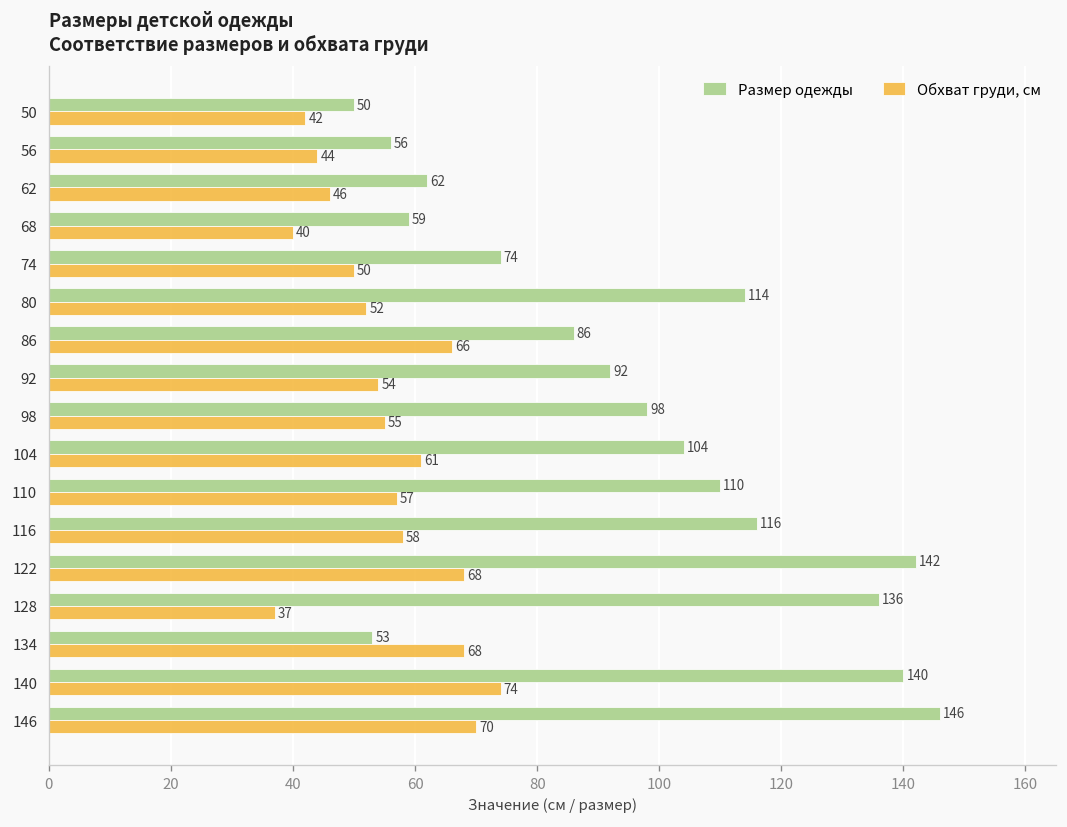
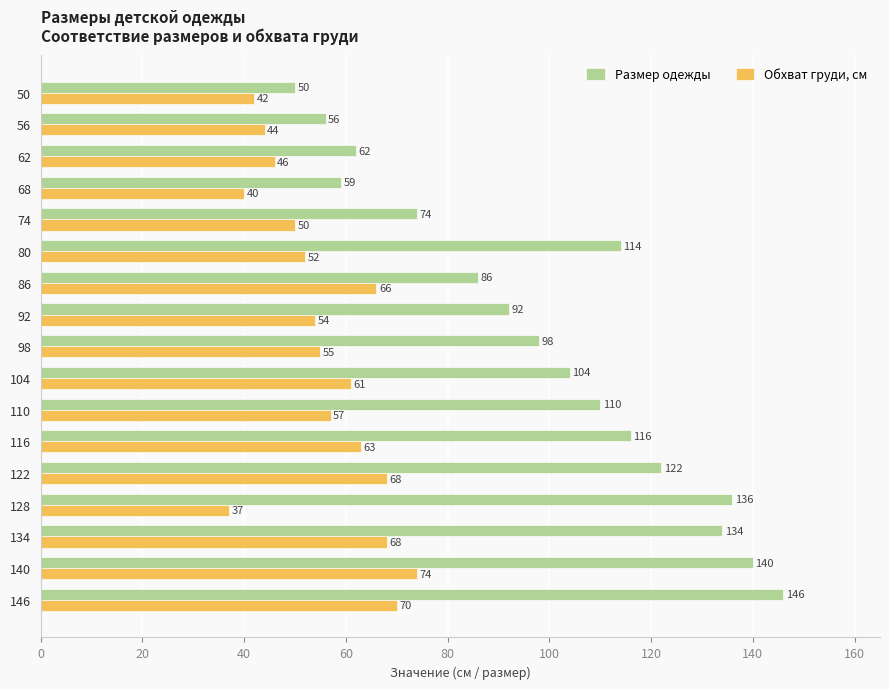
  {
    "Размер одежды": {
      "50": 50,
      "56": 56,
      "62": 62,
      "68": 59,
      "74": 74,
      "80": 114,
      "86": 86,
      "92": 92,
      "98": 98,
      "104": 104,
      "110": 110,
      "116": 116,
-     "122": 142,
+     "122": 122,
      "128": 136,
-     "134": 53,
+     "134": 134,
      "140": 140,
      "146": 146
    },
    "Обхват груди, см": {
      "50": 42,
      "56": 44,
      "62": 46,
      "68": 40,
      "74": 50,
      "80": 52,
      "86": 66,
      "92": 54,
      "98": 55,
      "104": 61,
      "110": 57,
-     "116": 58,
+     "116": 63,
      "122": 68,
      "128": 37,
      "134": 68,
      "140": 74,
      "146": 70
    }
  }
